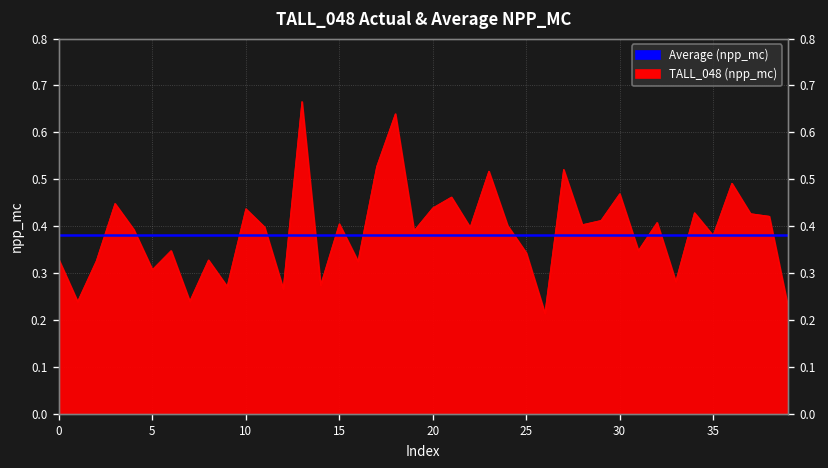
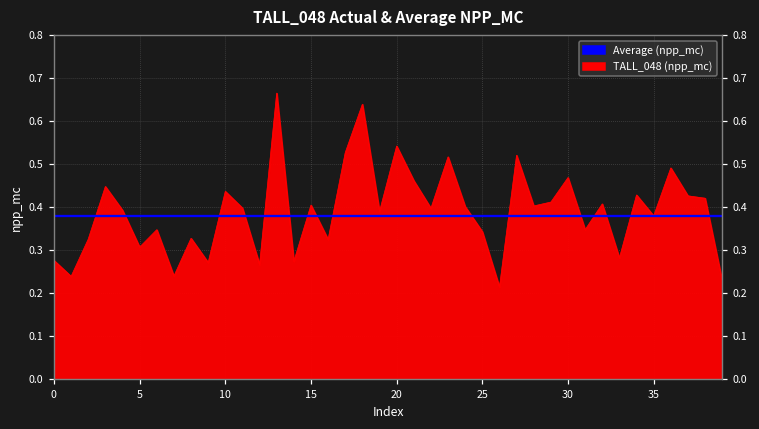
  {
    "TALL_048 (npp_mc)": {
-     "0": 0.33,
+     "0": 0.28,
      "5": 0.31,
      "10": 0.44,
      "15": 0.40,
-     "20": 0.44,
+     "20": 0.54,
      "25": 0.34,
      "30": 0.47
    },
    "Average (npp_mc)": {
      "0": 0.38,
      "5": 0.38,
      "10": 0.38,
      "15": 0.38,
      "20": 0.38,
      "25": 0.38,
      "30": 0.38
    }
  }
